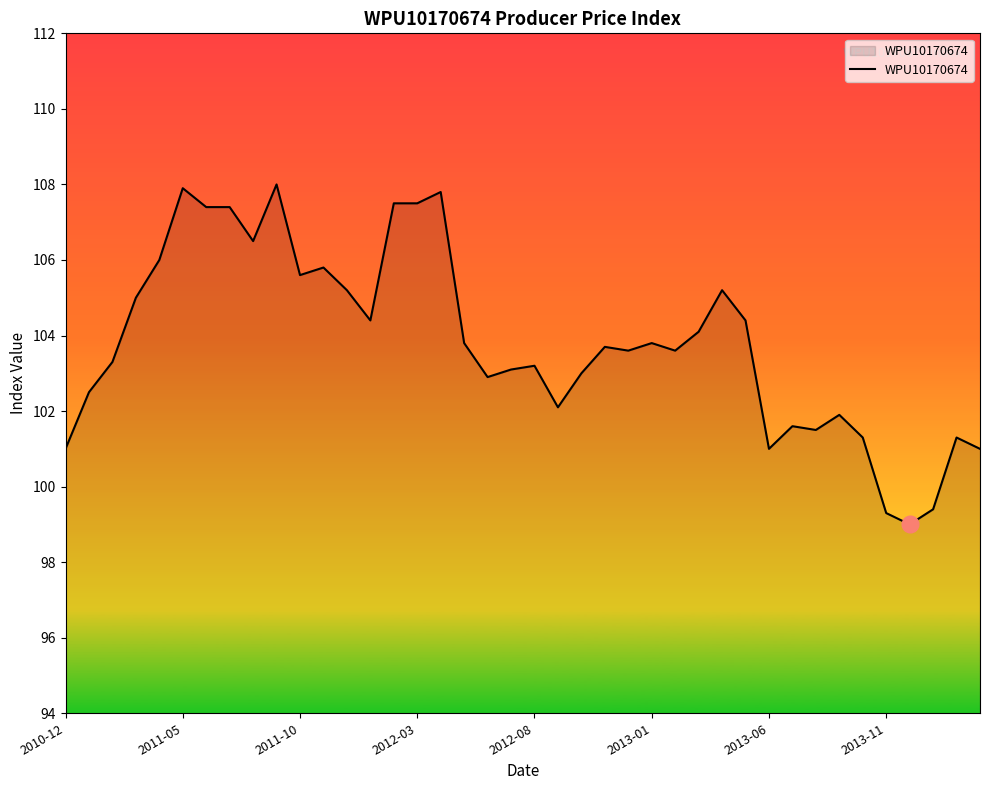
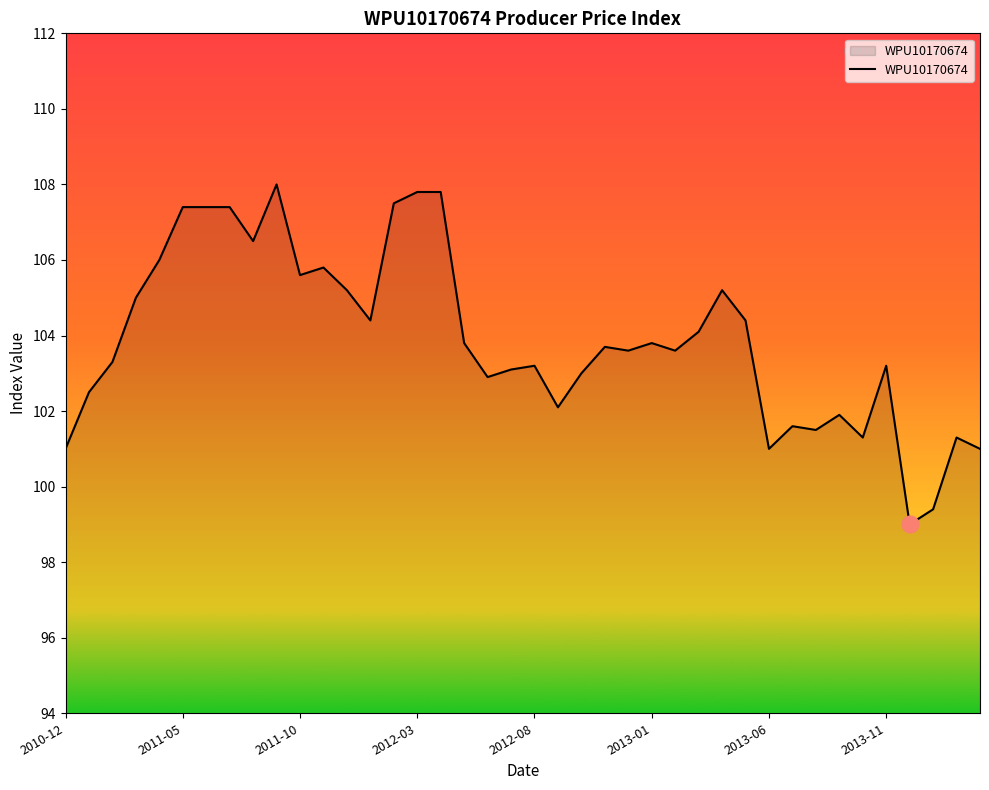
  {
    "WPU10170674": {
      "2010-12": 101.0,
-     "2011-05": 107.9,
+     "2011-05": 107.4,
      "2011-10": 105.6,
-     "2012-03": 107.5,
+     "2012-03": 107.8,
      "2012-08": 103.2,
      "2013-01": 103.8,
      "2013-06": 101.0,
-     "2013-11": 99.3
+     "2013-11": 103.2
    }
  }
